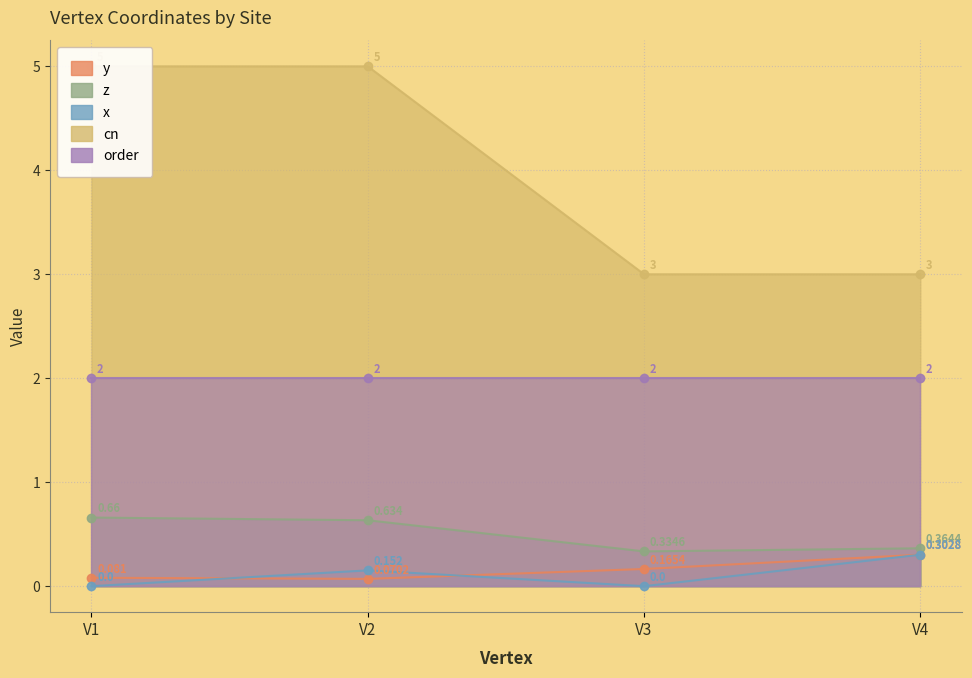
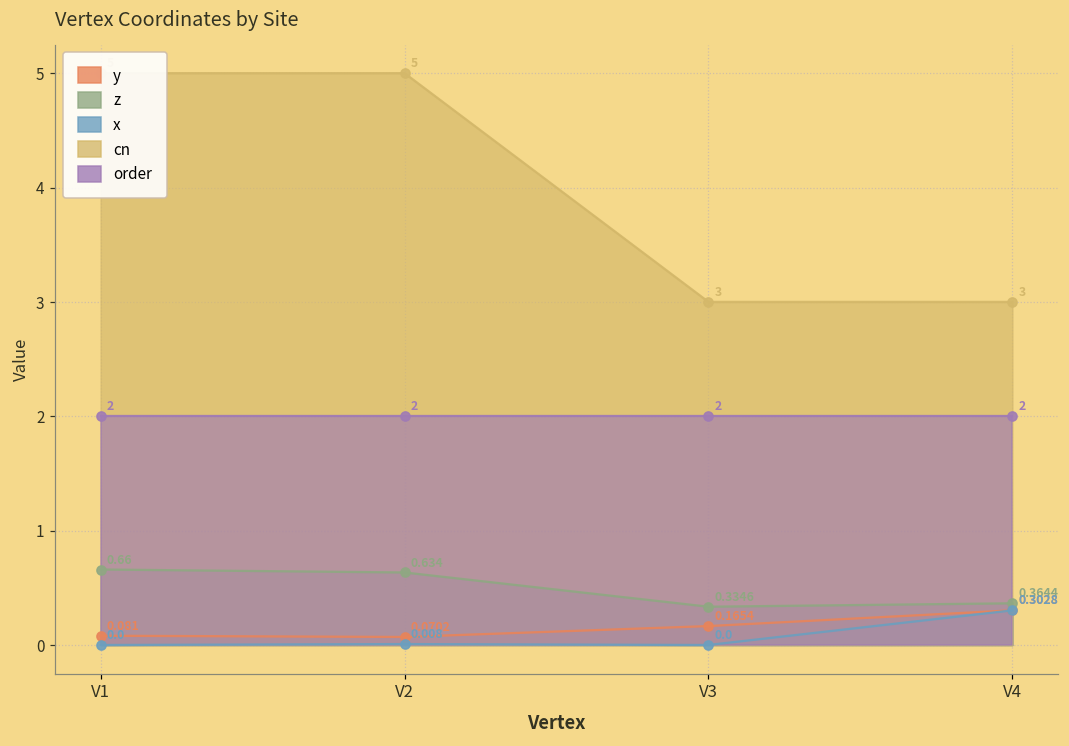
  {
    "z": {
      "V1": 0.66,
      "V2": 0.63
    },
    "x": {
-     "V2": 0.152,
+     "V2": 0.008,
      "V3": 0.0
    },
    "order": {
      "V1": 2,
      "V2": 2,
      "V3": 2,
      "V4": 2
    }
  }
